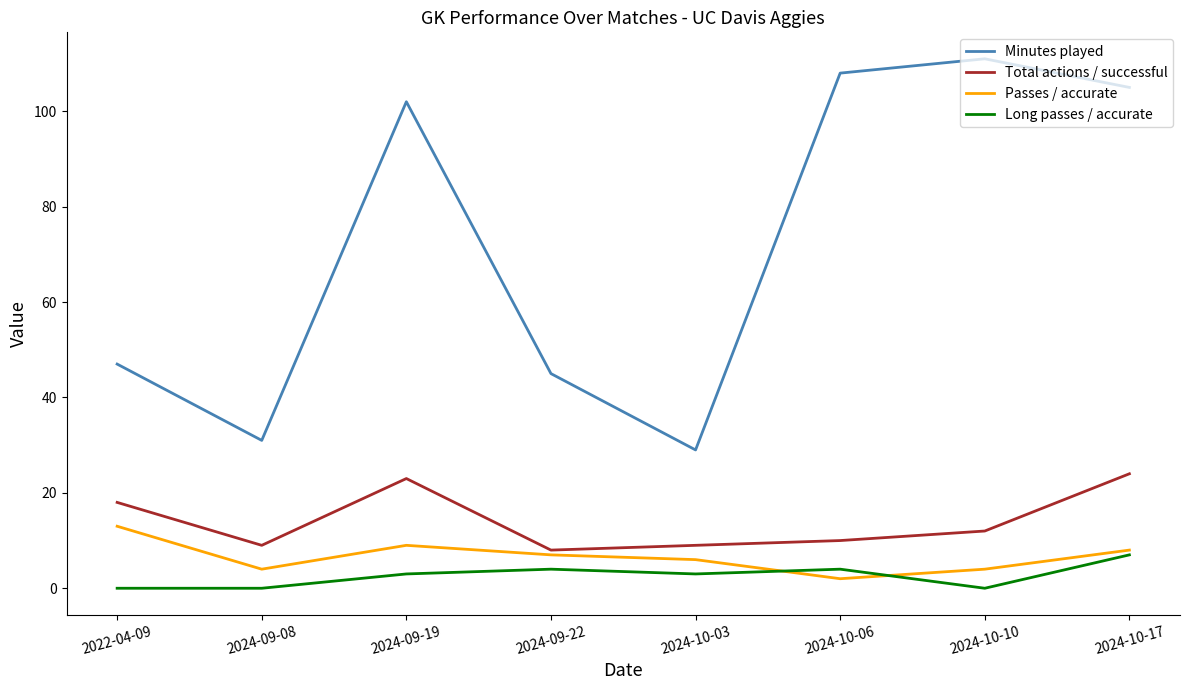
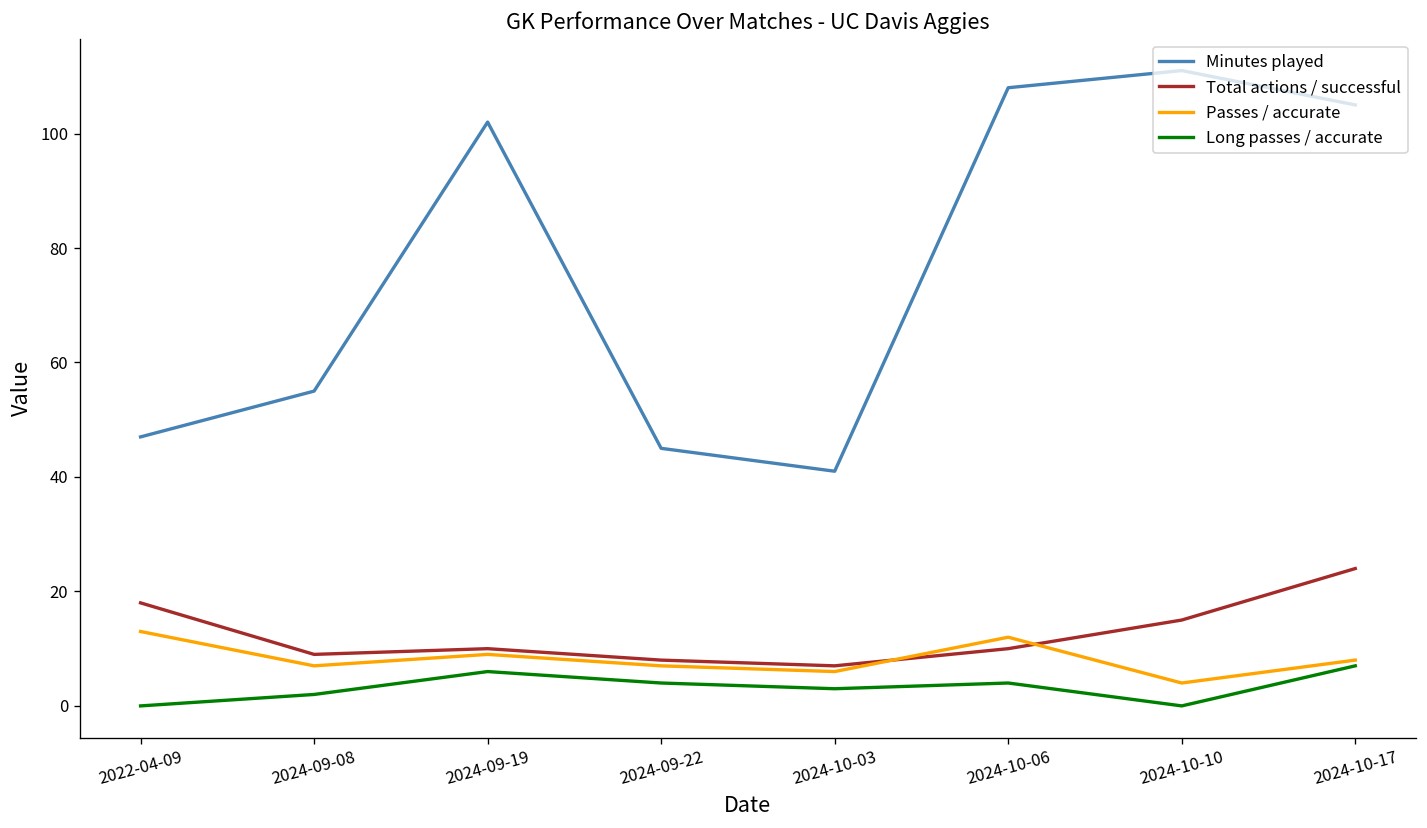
  {
    "Minutes played": {
      "2022-04-09": 47,
-     "2024-09-08": 31,
+     "2024-09-08": 55,
      "2024-09-19": 102,
      "2024-09-22": 45,
-     "2024-10-03": 29,
+     "2024-10-03": 41,
      "2024-10-06": 108
    },
    "Total actions / successful": {
      "2022-04-09": 18,
      "2024-09-08": 9,
-     "2024-09-19": 23,
+     "2024-09-19": 10,
      "2024-09-22": 8,
-     "2024-10-03": 9,
+     "2024-10-03": 7,
      "2024-10-06": 10,
-     "2024-10-10": 12,
+     "2024-10-10": 15,
      "2024-10-17": 24
    },
    "Passes / accurate": {
      "2022-04-09": 13,
-     "2024-09-08": 4,
+     "2024-09-08": 7,
      "2024-09-19": 9,
      "2024-09-22": 7,
      "2024-10-03": 6,
-     "2024-10-06": 2,
+     "2024-10-06": 12,
      "2024-10-10": 4,
      "2024-10-17": 8
    },
    "Long passes / accurate": {
      "2022-04-09": 0,
-     "2024-09-08": 0,
-     "2024-09-19": 3,
+     "2024-09-08": 2,
+     "2024-09-19": 6,
      "2024-09-22": 4,
      "2024-10-03": 3,
      "2024-10-06": 4,
      "2024-10-10": 0,
      "2024-10-17": 7
    }
  }
